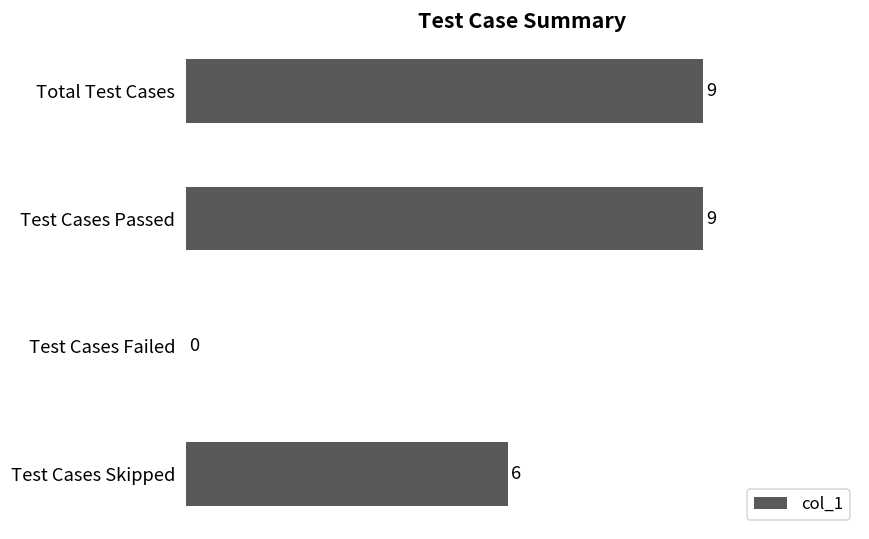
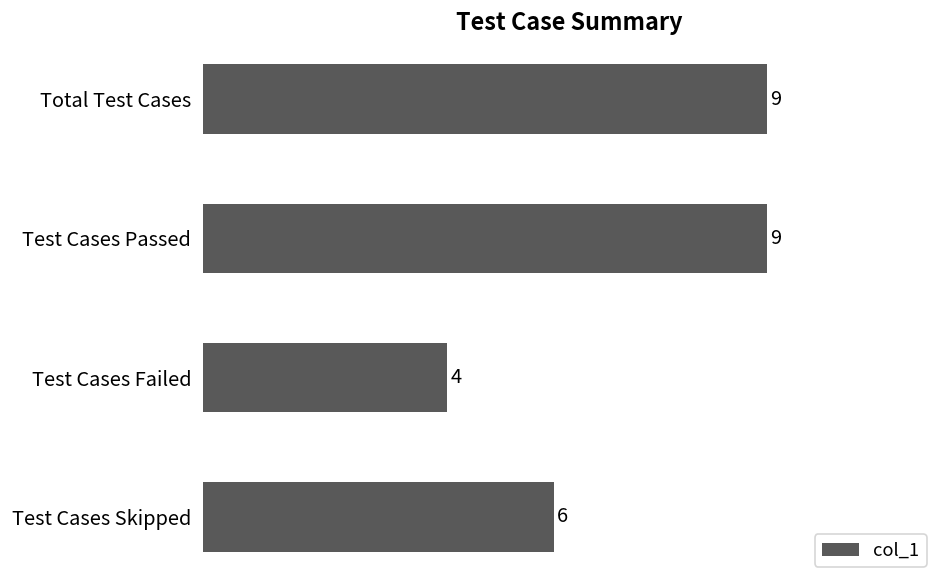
  {
    "Total Test Cases": 9,
    "Test Cases Passed": 9,
-   "Test Cases Failed": 0,
+   "Test Cases Failed": 4,
    "Test Cases Skipped": 6
  }
